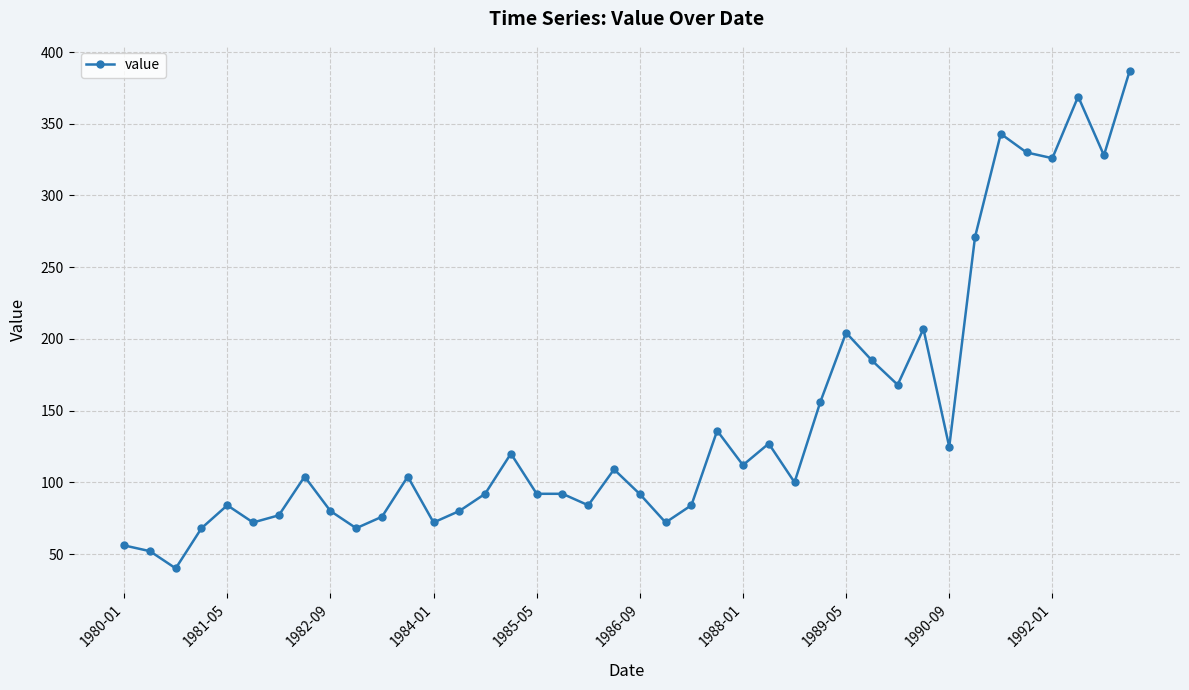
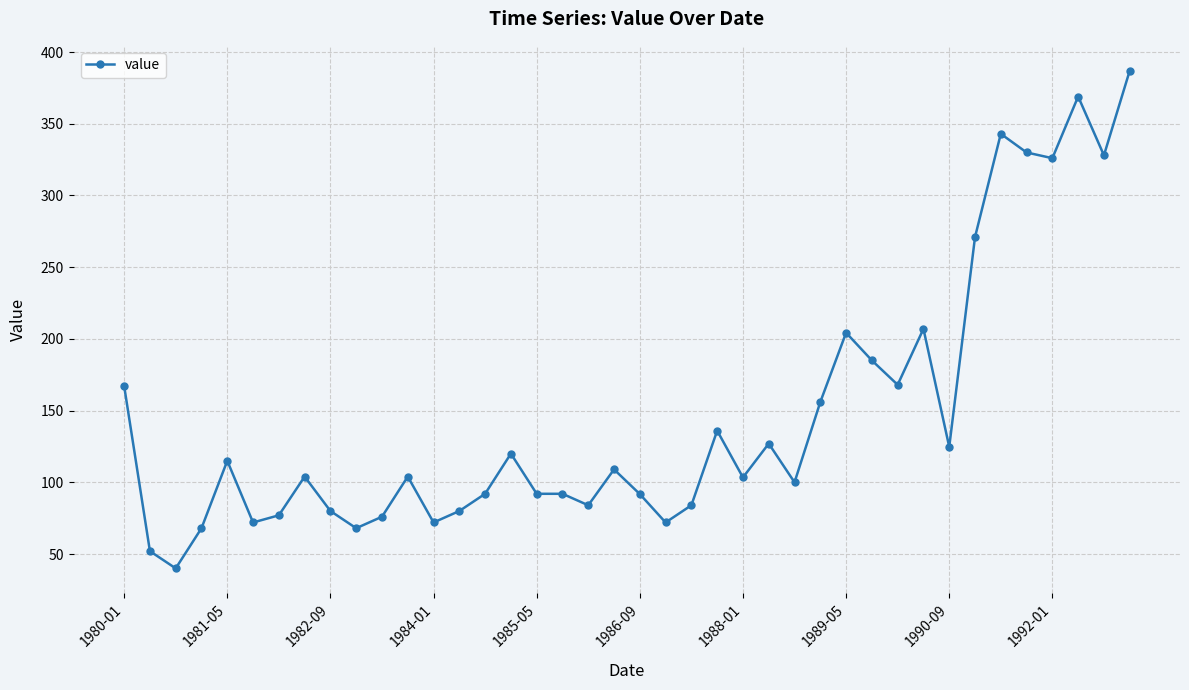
  {
-   "1980-01": 56,
-   "1981-05": 84,
+   "1980-01": 167,
+   "1981-05": 115,
    "1982-09": 80,
    "1984-01": 72,
    "1985-05": 92,
    "1986-09": 92,
-   "1988-01": 112,
+   "1988-01": 103,
    "1989-05": 204,
    "1990-09": 125,
    "1992-01": 326
  }
